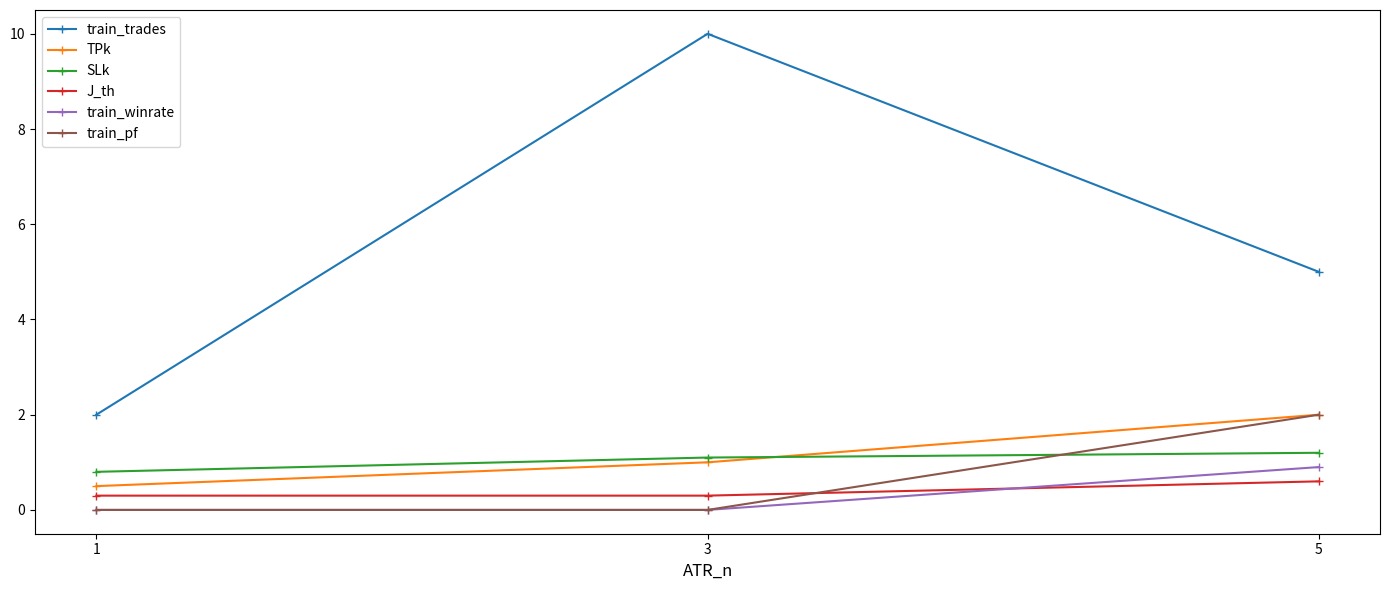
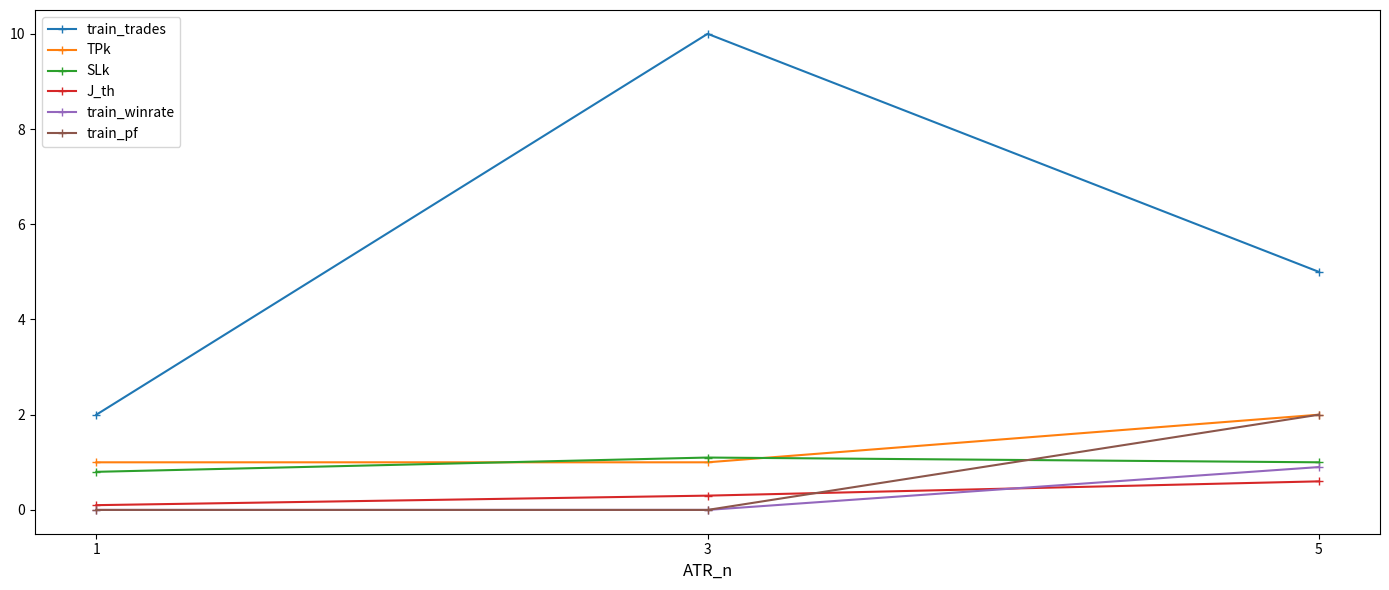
  {
    "train_trades": {
      "1": 2.0,
      "3": 10.0,
      "5": 5.0
    },
    "TPk": {
-     "1": 0.5,
+     "1": 1.0,
      "3": 1.0
    },
    "SLk": {
      "1": 0.8,
      "3": 1.1,
-     "5": 1.2
+     "5": 1.0
    },
    "J_th": {
-     "1": 0.3,
+     "1": 0.1,
      "3": 0.3,
      "5": 0.6
    },
    "train_winrate": {
      "5": 0.9
    }
  }
